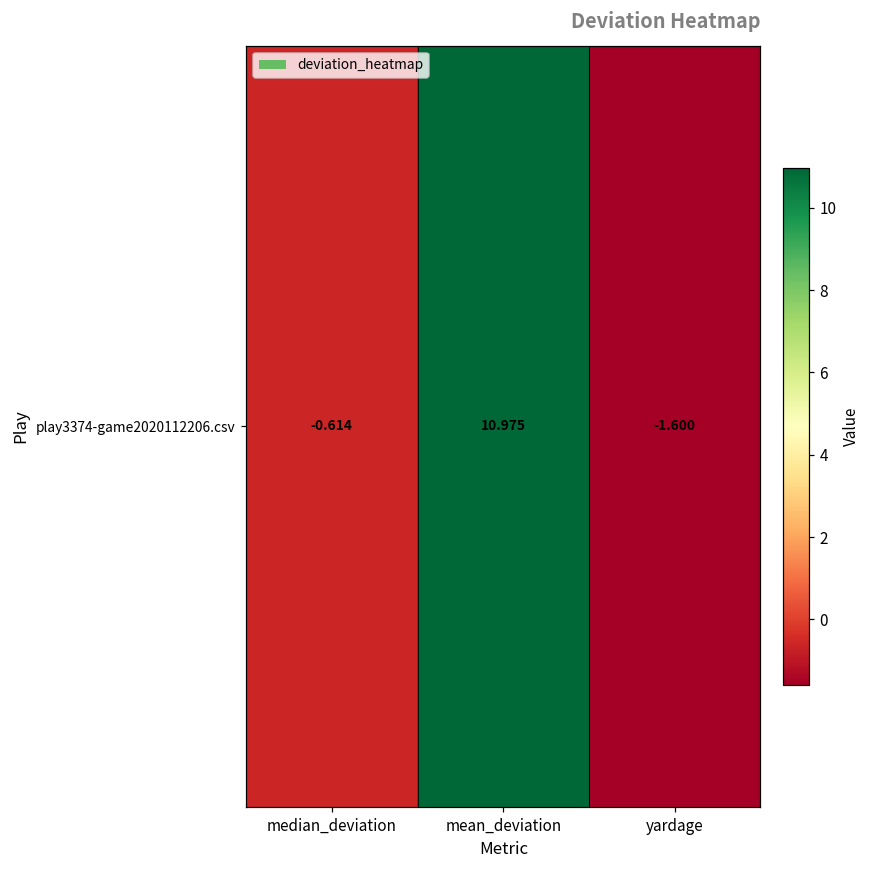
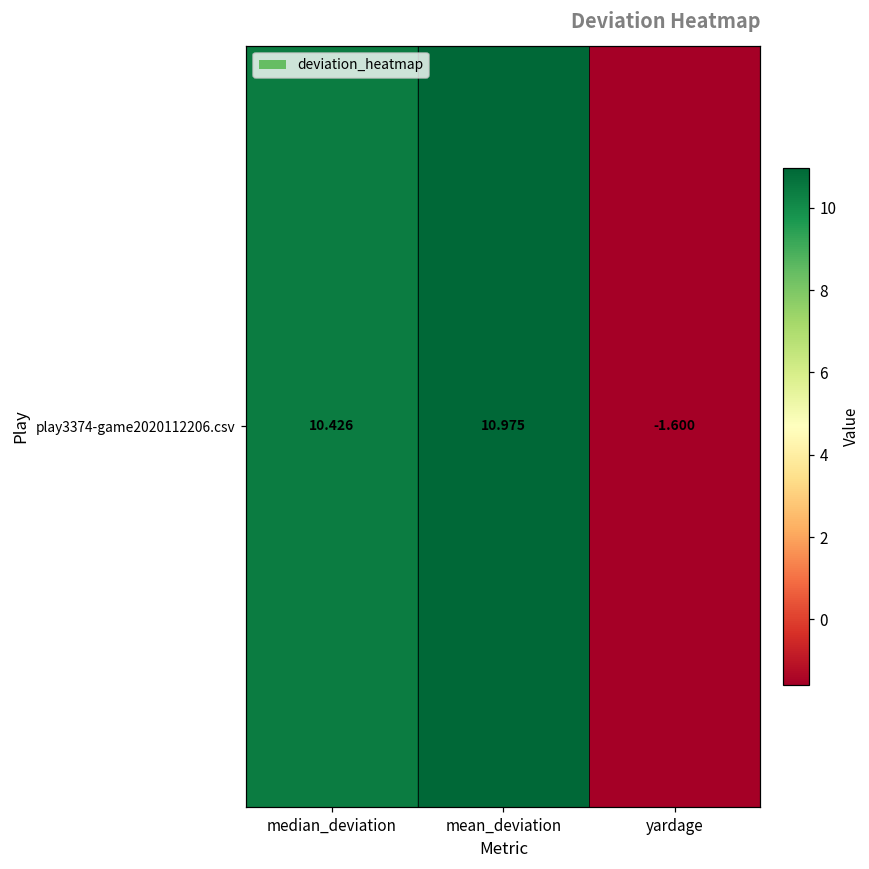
  {
    "play3374-game2020112206.csv": {
-     "median_deviation": -0.614,
+     "median_deviation": 10.426,
      "mean_deviation": 10.975,
      "yardage": -1.600
    }
  }
